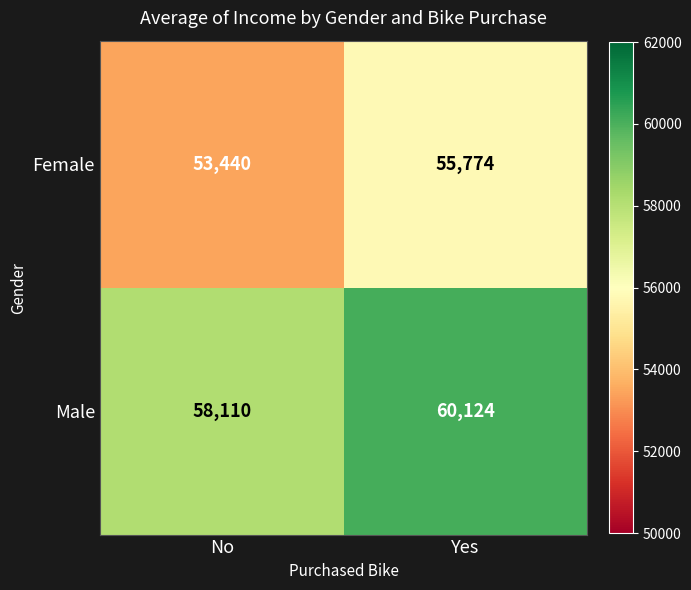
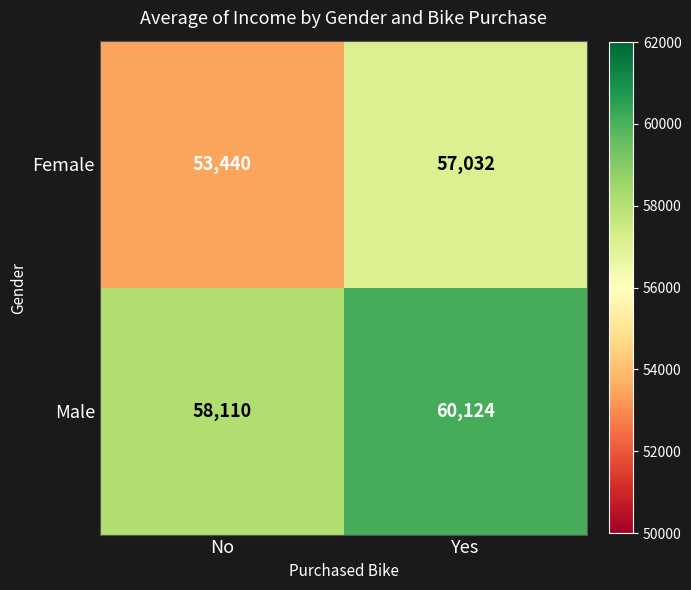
  {
    "Female": {
      "No": "53,440",
-     "Yes": "55,774"
+     "Yes": "57,032"
    },
    "Male": {
      "No": "58,110",
      "Yes": "60,124"
    }
  }
